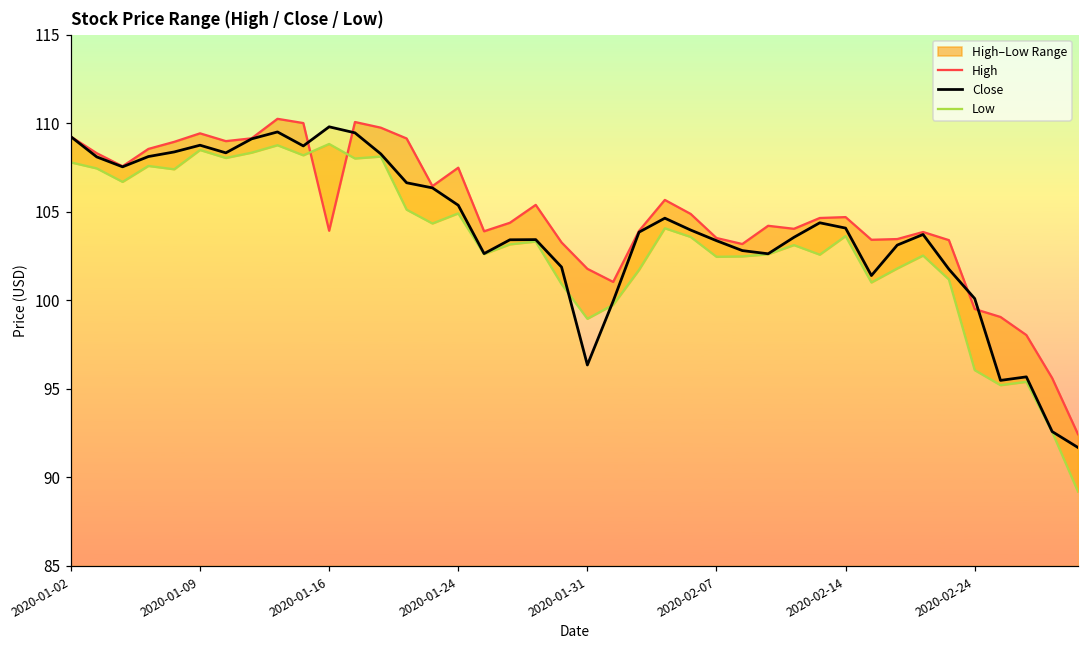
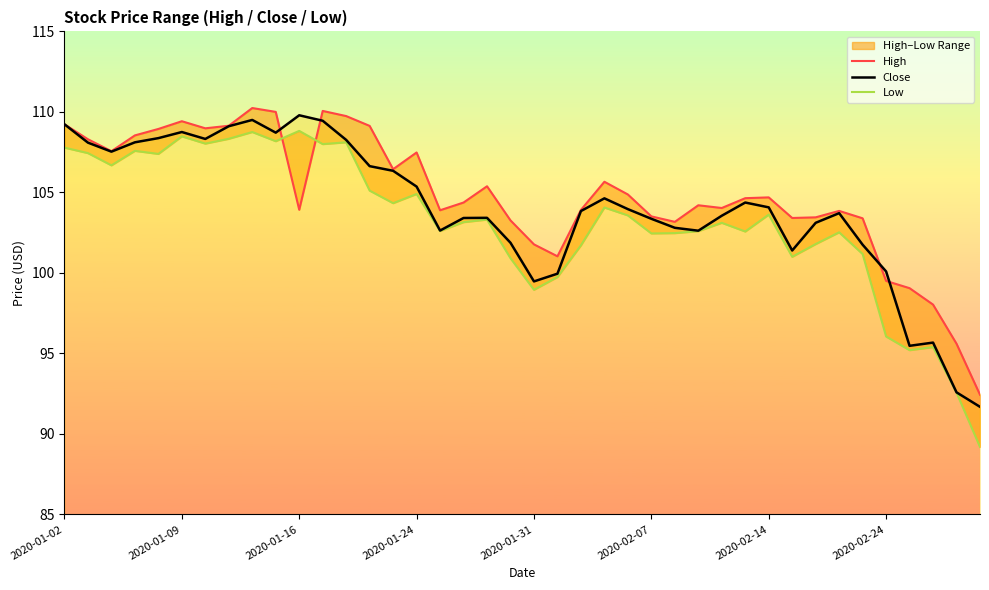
  {
    "High": {
      "2020-01-16": 103.9
    },
    "Close": {
      "2020-01-09": 108.8,
      "2020-01-16": 109.8,
      "2020-01-24": 105.4,
-     "2020-01-31": 96.3,
+     "2020-01-31": 99.5,
      "2020-02-14": 104.1,
      "2020-02-24": 100.1
    },
    "Low": {
      "2020-01-02": 107.8,
      "2020-01-09": 108.5,
      "2020-01-24": 104.9,
      "2020-01-31": 99.0,
      "2020-02-07": 102.5,
      "2020-02-14": 103.6,
      "2020-02-24": 96.1
    }
  }
